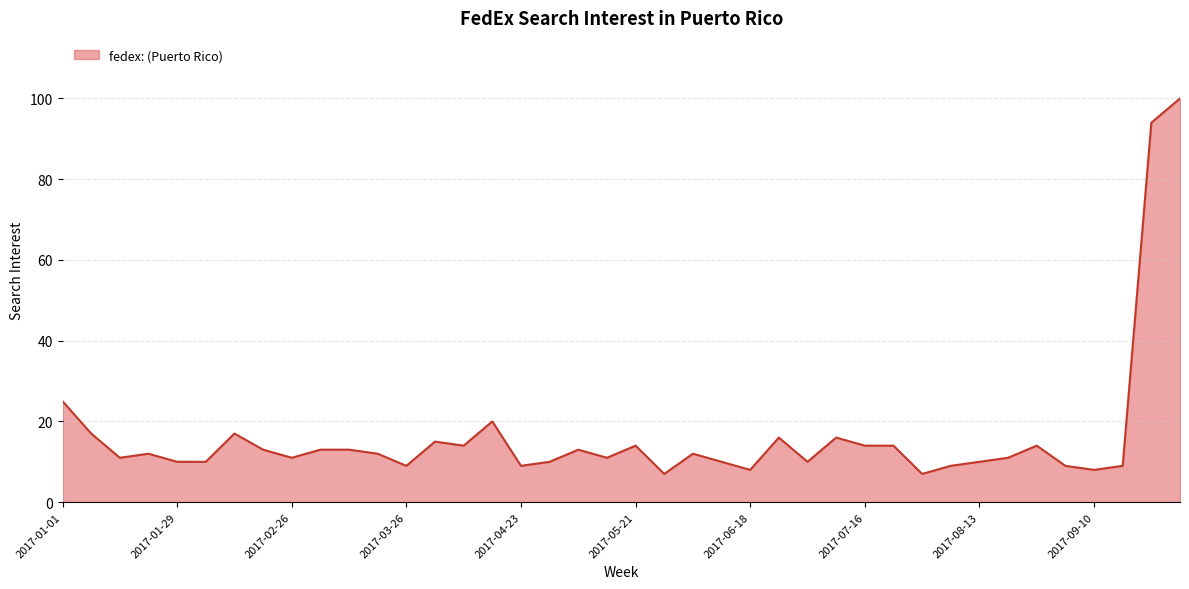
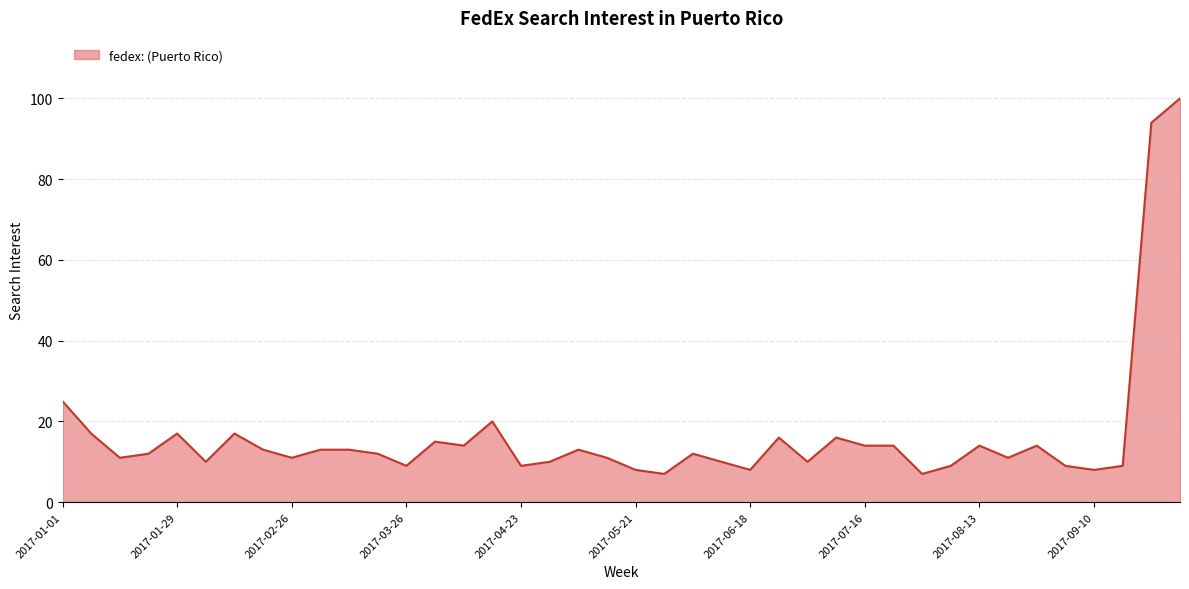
  {
    "2017-01-01": 25,
-   "2017-01-29": 10,
+   "2017-01-29": 17,
    "2017-02-26": 11,
    "2017-03-26": 9,
    "2017-04-23": 9,
-   "2017-05-21": 14,
+   "2017-05-21": 8,
    "2017-06-18": 8,
    "2017-07-16": 14,
-   "2017-08-13": 10,
+   "2017-08-13": 14,
    "2017-09-10": 8
  }
